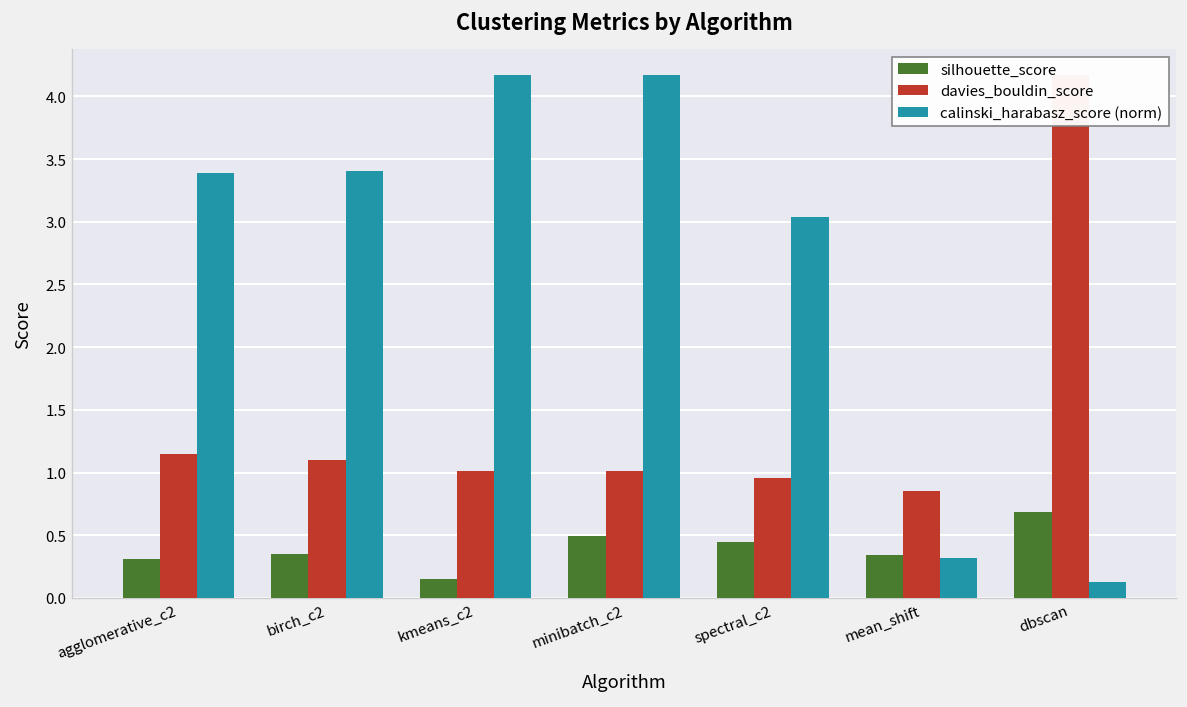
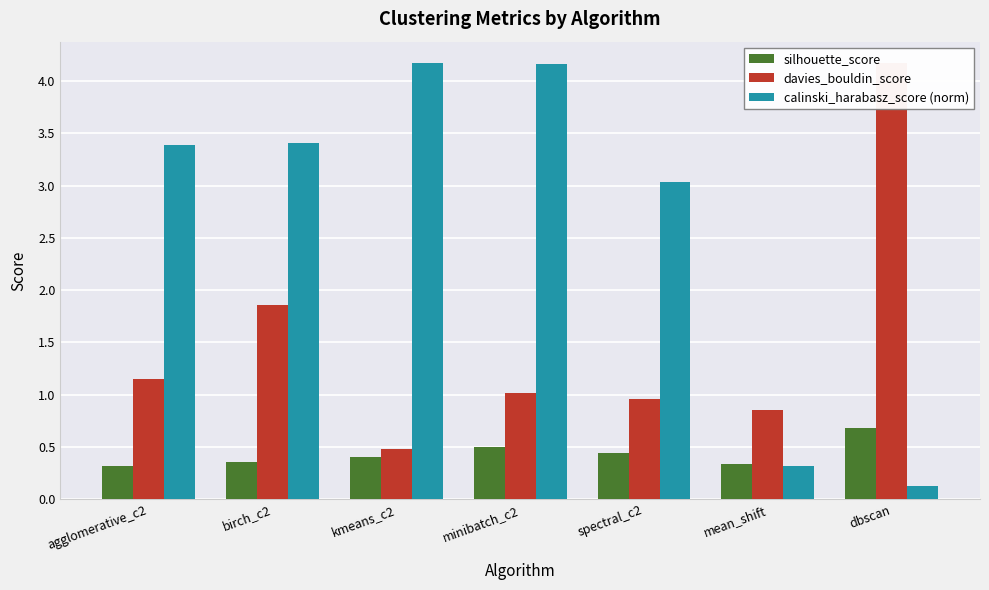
  {
    "silhouette_score": {
      "agglomerative_c2": 0.31,
      "birch_c2": 0.35,
-     "kmeans_c2": 0.15,
+     "kmeans_c2": 0.41,
      "minibatch_c2": 0.50,
      "spectral_c2": 0.44,
      "mean_shift": 0.34,
      "dbscan": 0.68
    },
    "davies_bouldin_score": {
      "agglomerative_c2": 1.15,
-     "birch_c2": 1.10,
-     "kmeans_c2": 1.01,
+     "birch_c2": 1.86,
+     "kmeans_c2": 0.48,
      "minibatch_c2": 1.01,
      "spectral_c2": 0.96,
      "mean_shift": 0.85
    },
    "calinski_harabasz_score (norm)": {
      "agglomerative_c2": 3.39,
      "birch_c2": 3.41,
      "kmeans_c2": 4.17,
      "minibatch_c2": 4.17,
      "spectral_c2": 3.04,
      "mean_shift": 0.32,
      "dbscan": 0.13
    }
  }
